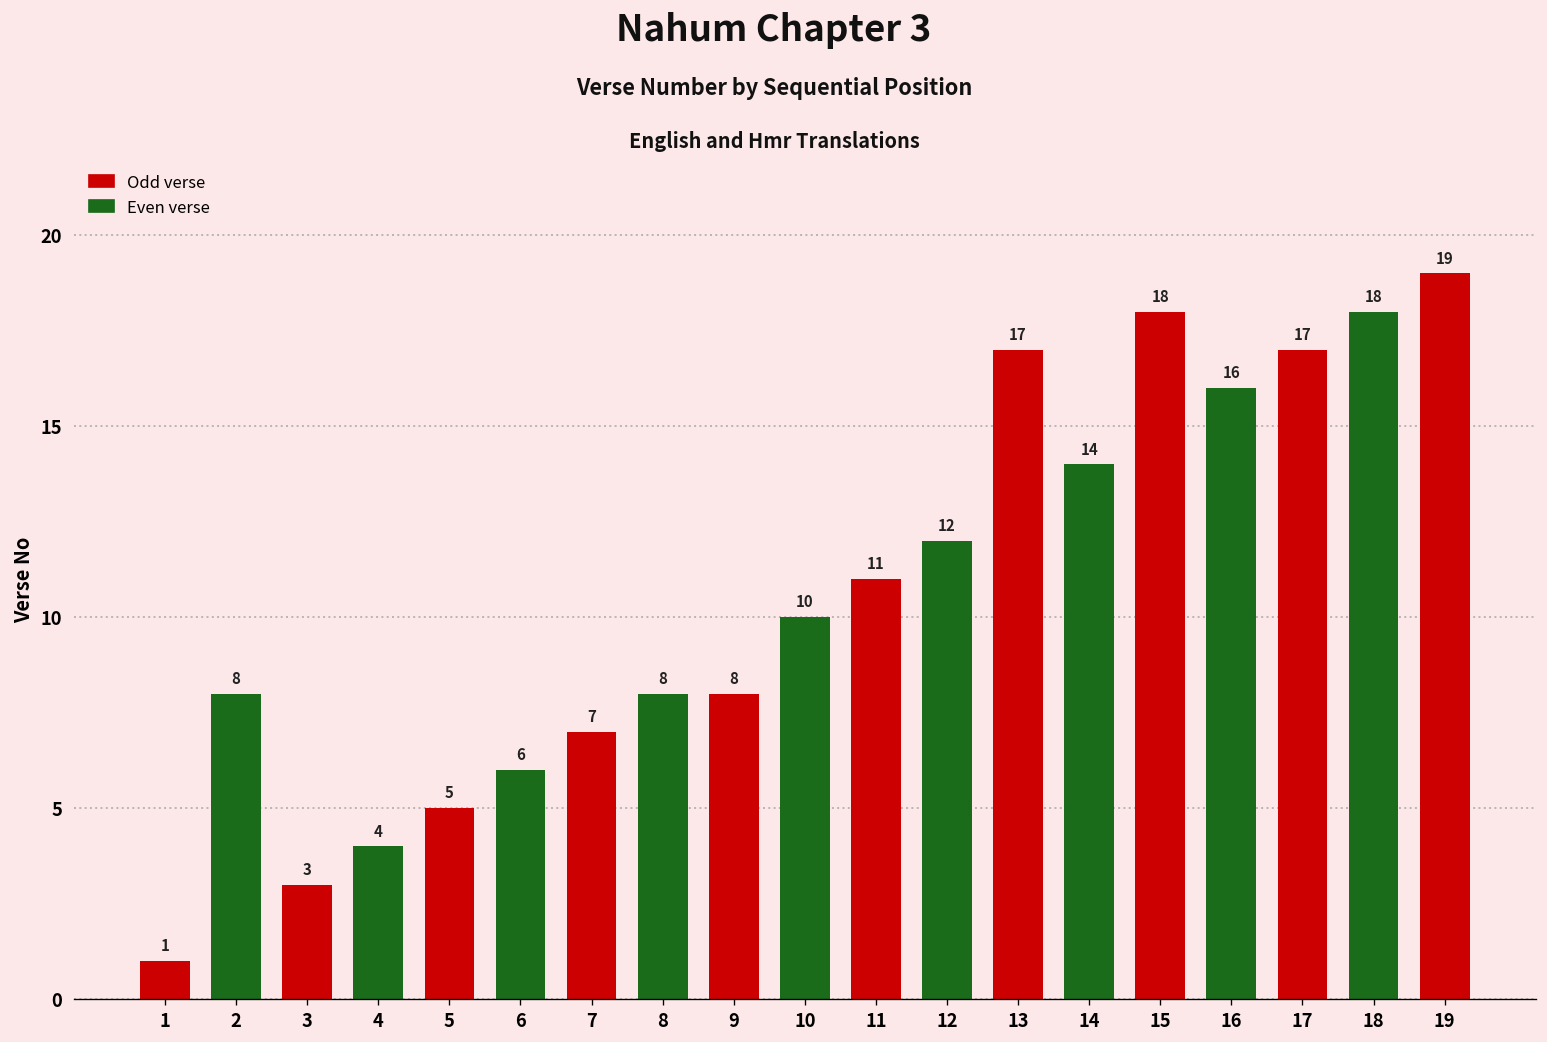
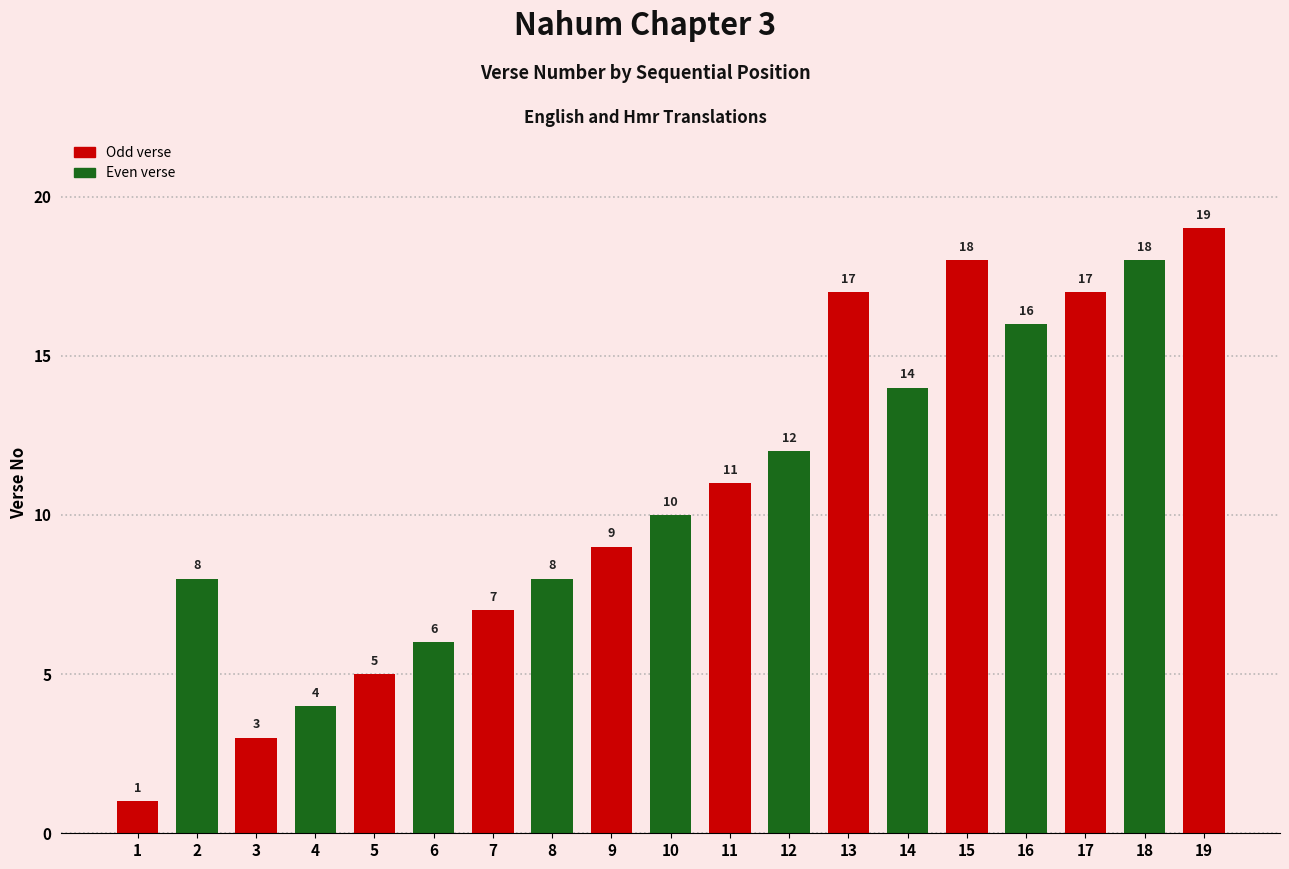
  {
    "1": 1,
    "2": 8,
    "3": 3,
    "4": 4,
    "5": 5,
    "6": 6,
    "7": 7,
    "8": 8,
-   "9": 8,
+   "9": 9,
    "10": 10,
    "11": 11,
    "12": 12,
    "13": 17,
    "14": 14,
    "15": 18,
    "16": 16,
    "17": 17,
    "18": 18,
    "19": 19
  }
